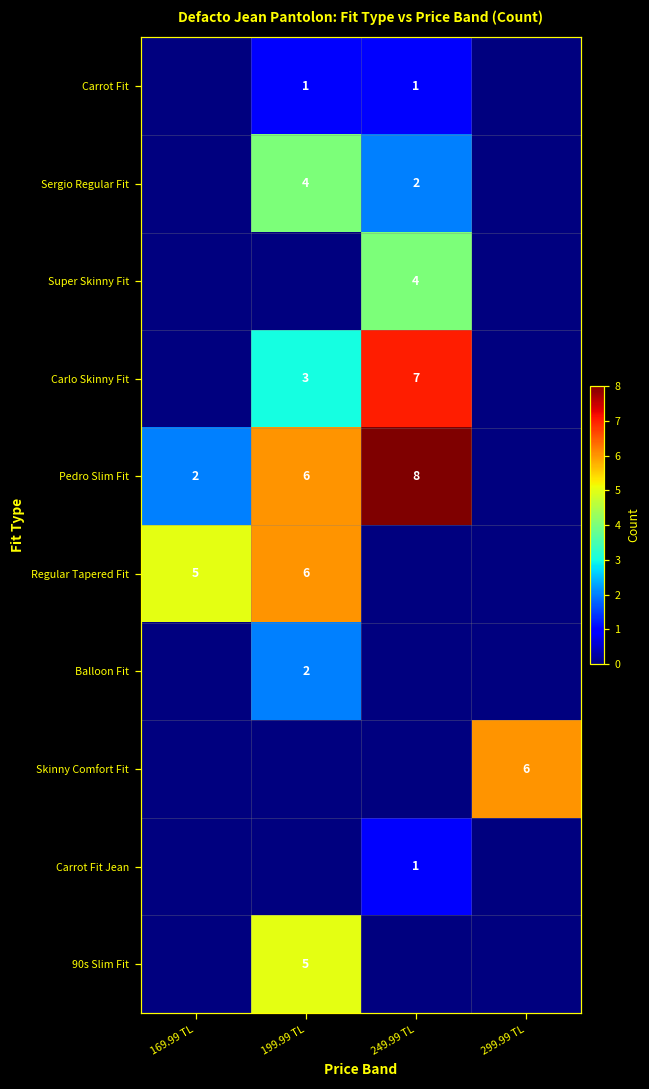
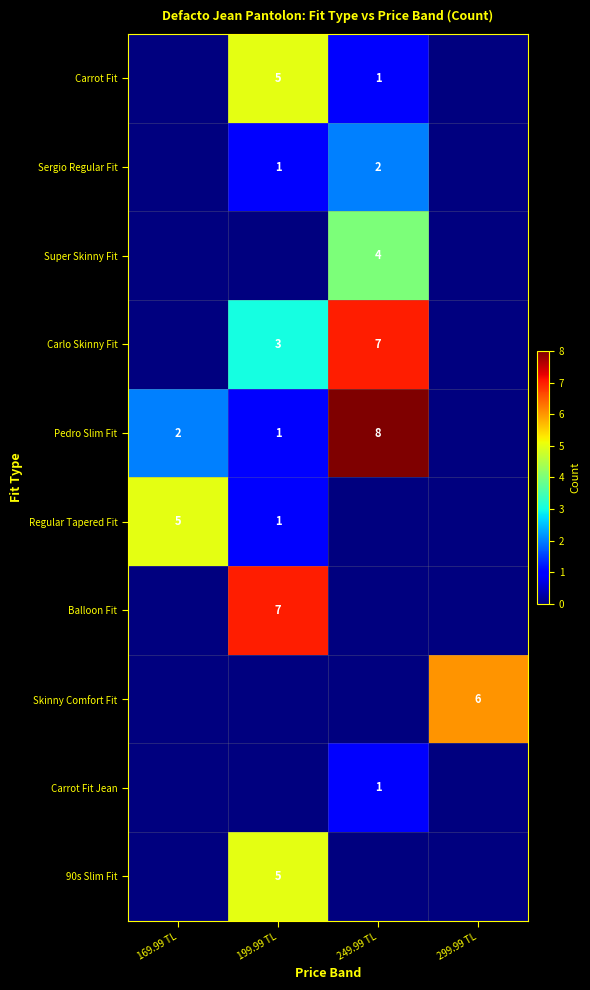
  {
    "Carrot Fit": {
-     "199.99 TL": 1,
+     "199.99 TL": 5,
      "249.99 TL": 1
    },
    "Sergio Regular Fit": {
-     "199.99 TL": 4,
+     "199.99 TL": 1,
      "249.99 TL": 2
    },
    "Super Skinny Fit": {
      "249.99 TL": 4
    },
    "Carlo Skinny Fit": {
      "199.99 TL": 3,
      "249.99 TL": 7
    },
    "Pedro Slim Fit": {
      "169.99 TL": 2,
-     "199.99 TL": 6,
+     "199.99 TL": 1,
      "249.99 TL": 8
    },
    "Regular Tapered Fit": {
      "169.99 TL": 5,
-     "199.99 TL": 6
+     "199.99 TL": 1
    },
    "Balloon Fit": {
-     "199.99 TL": 2
+     "199.99 TL": 7
    },
    "Skinny Comfort Fit": {
      "299.99 TL": 6
    },
    "Carrot Fit Jean": {
      "249.99 TL": 1
    },
    "90s Slim Fit": {
      "199.99 TL": 5
    }
  }
